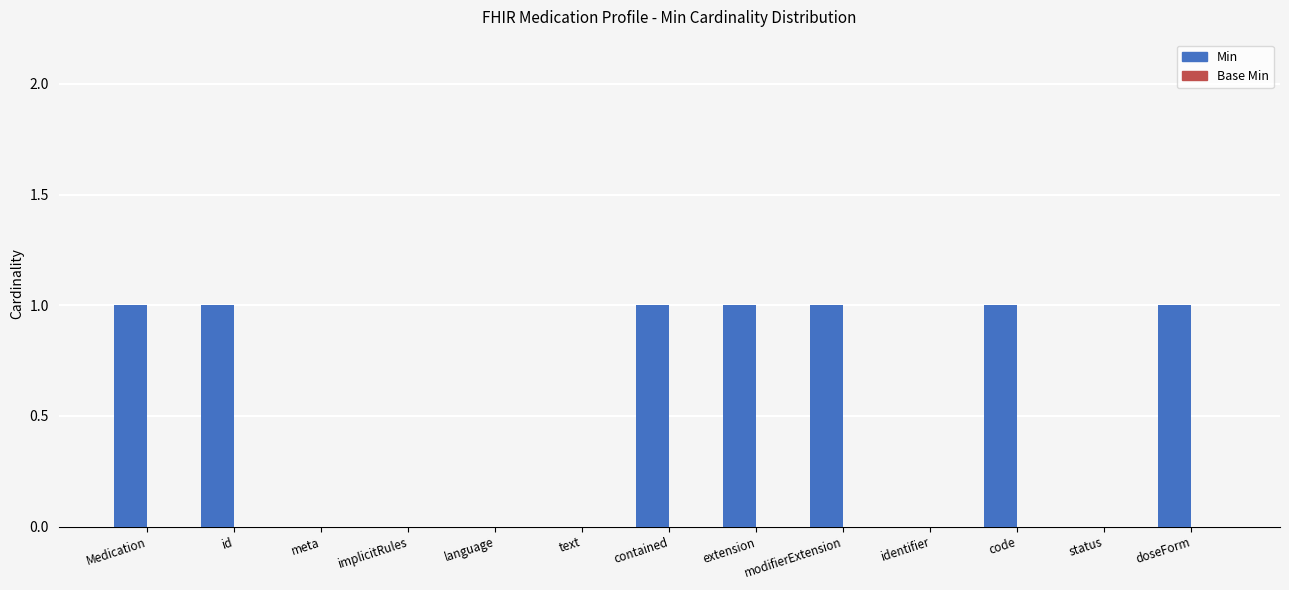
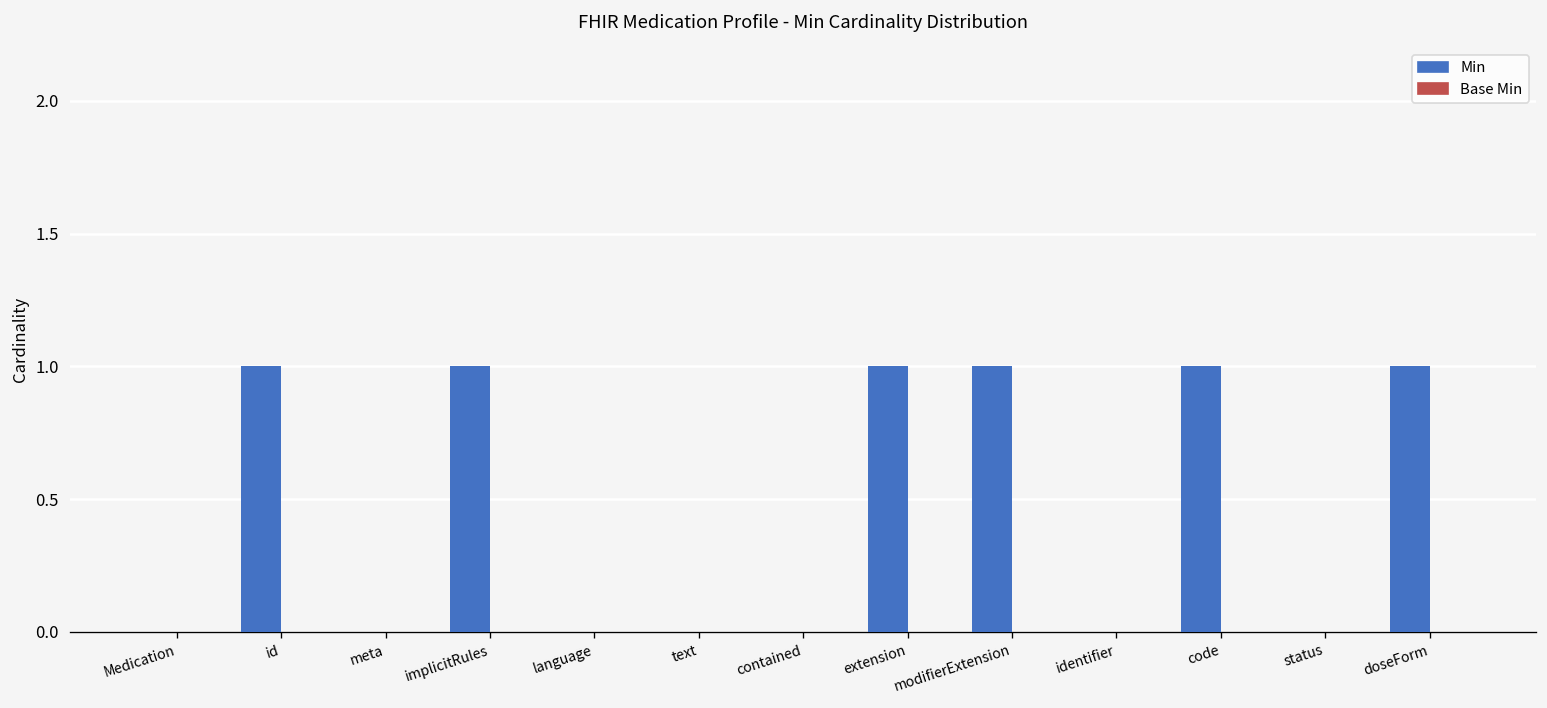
  {
    "Min": {
-     "Medication": 1,
+     "Medication": 0,
      "id": 1,
      "meta": 0,
-     "implicitRules": 0,
+     "implicitRules": 1,
      "language": 0,
      "text": 0,
-     "contained": 1,
+     "contained": 0,
      "extension": 1,
      "modifierExtension": 1,
      "identifier": 0,
      "code": 1,
      "status": 0,
      "doseForm": 1
    },
    "Base Min": {
      "Medication": 0,
      "id": 0,
      "meta": 0,
      "implicitRules": 0,
      "language": 0,
      "text": 0,
      "contained": 0,
      "extension": 0,
      "modifierExtension": 0,
      "identifier": 0,
      "code": 0,
      "status": 0,
      "doseForm": 0
    }
  }
